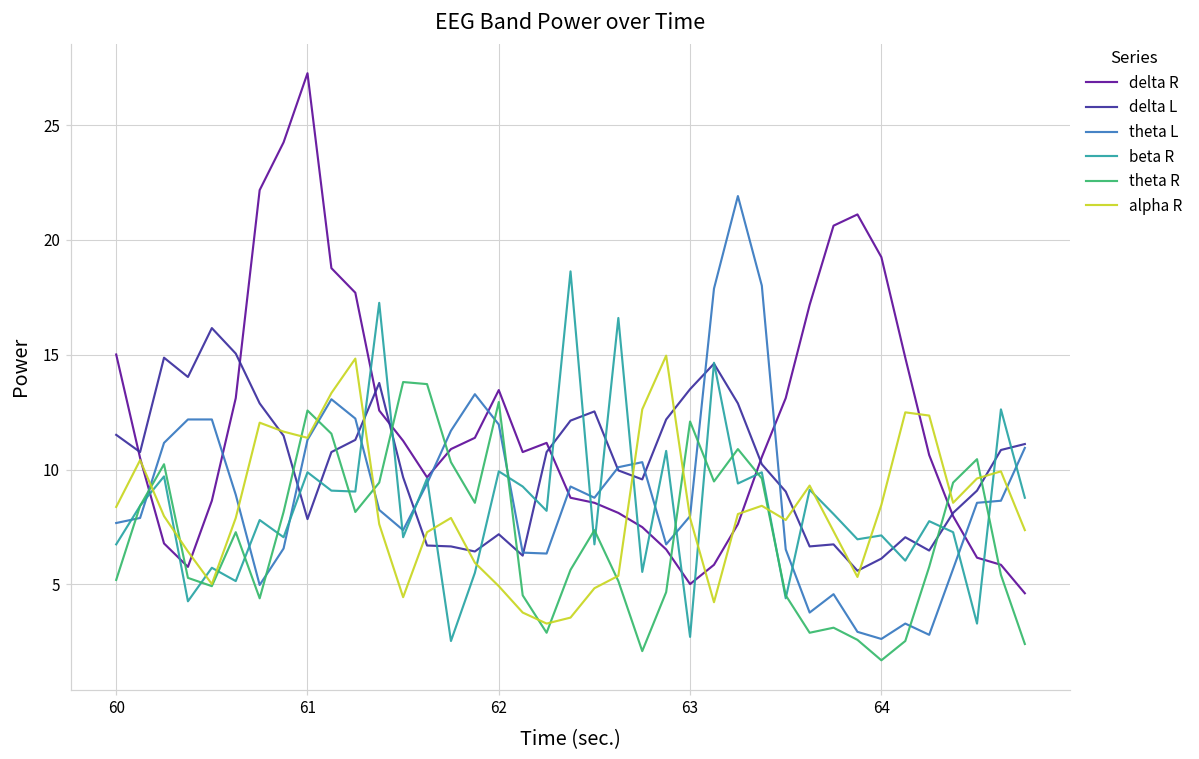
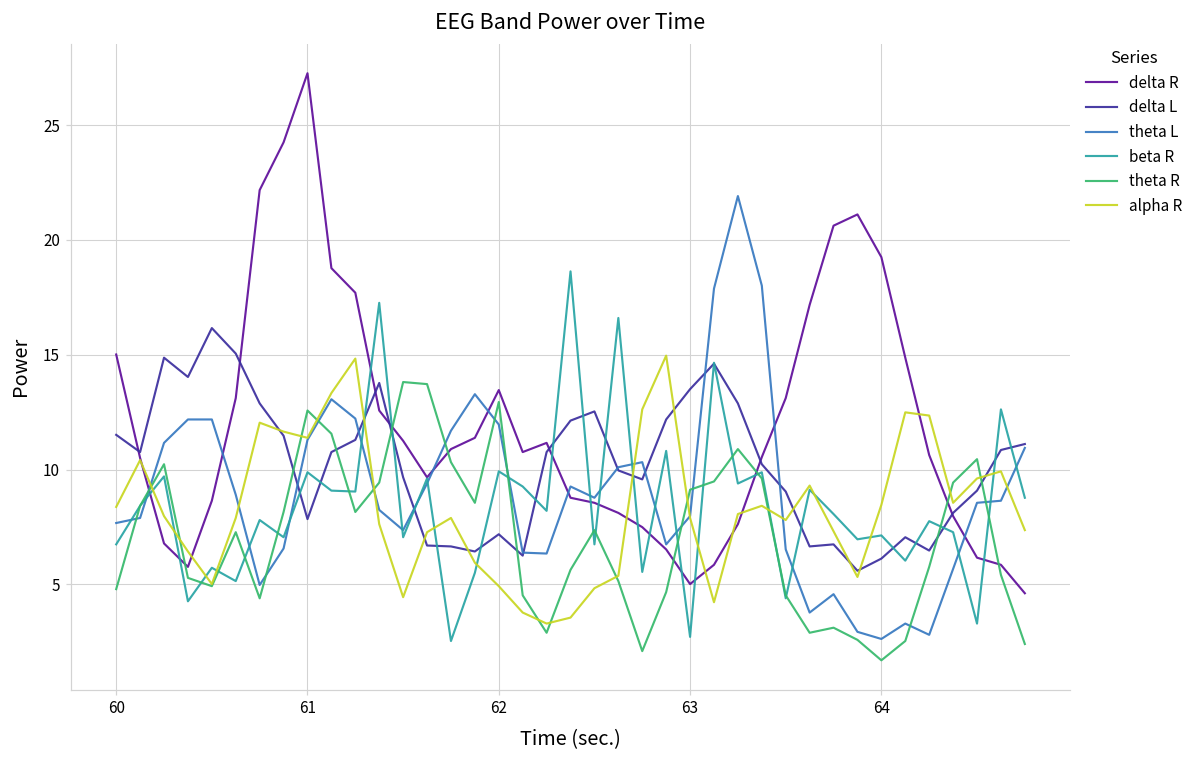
  {
    "theta R": {
-     "60": 5.2,
+     "60": 4.8,
      "61": 12.6,
      "62": 12.9,
-     "63": 12.1,
+     "63": 9.1,
      "64": 1.7
    },
    "alpha R": {
      "60": 8.4,
      "62": 4.9,
      "64": 8.5
    }
  }
